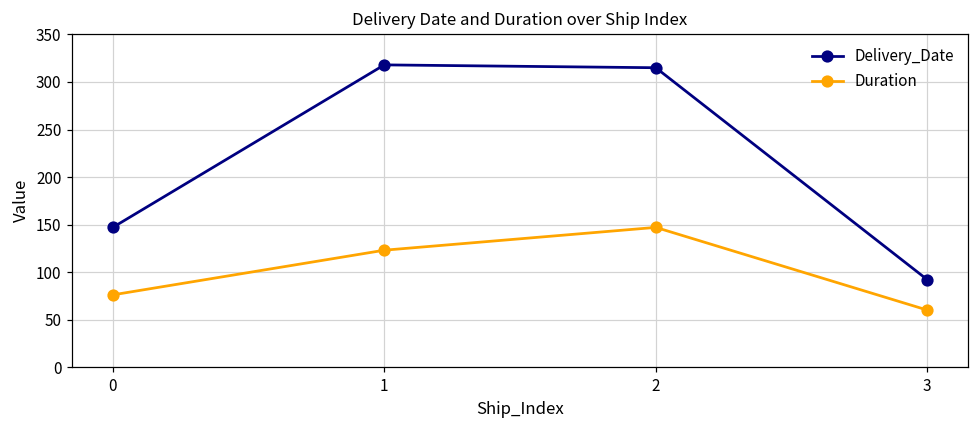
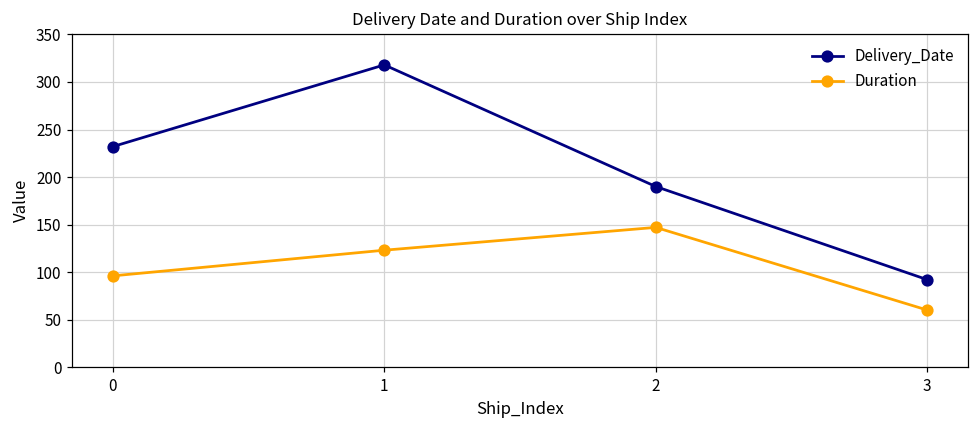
  {
    "Delivery_Date": {
-     "0": 150,
+     "0": 230,
      "1": 320,
-     "2": 320,
+     "2": 190,
      "3": 90
    },
    "Duration": {
-     "0": 80,
+     "0": 100,
      "1": 120,
      "2": 150,
      "3": 60
    }
  }
